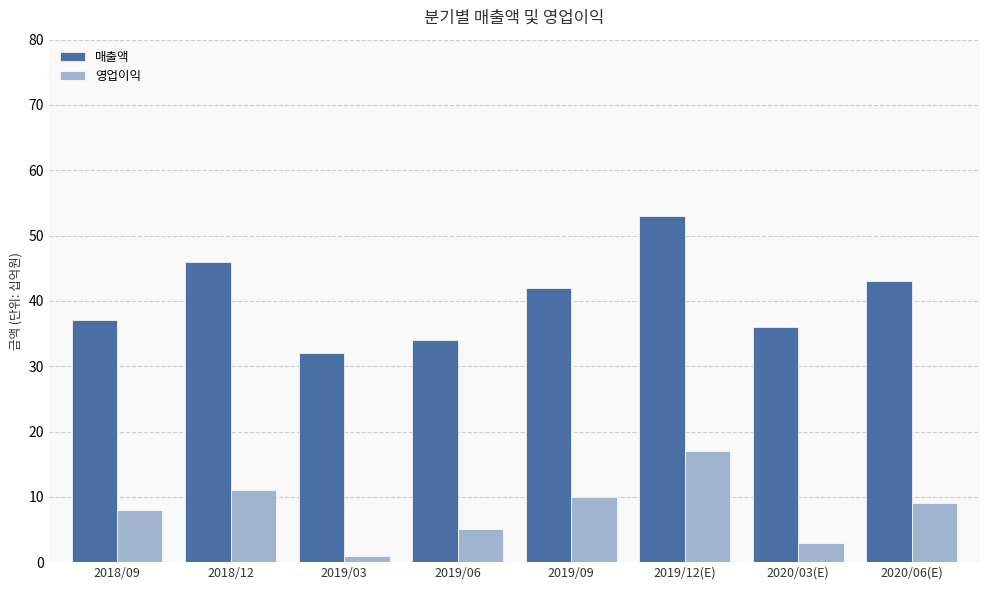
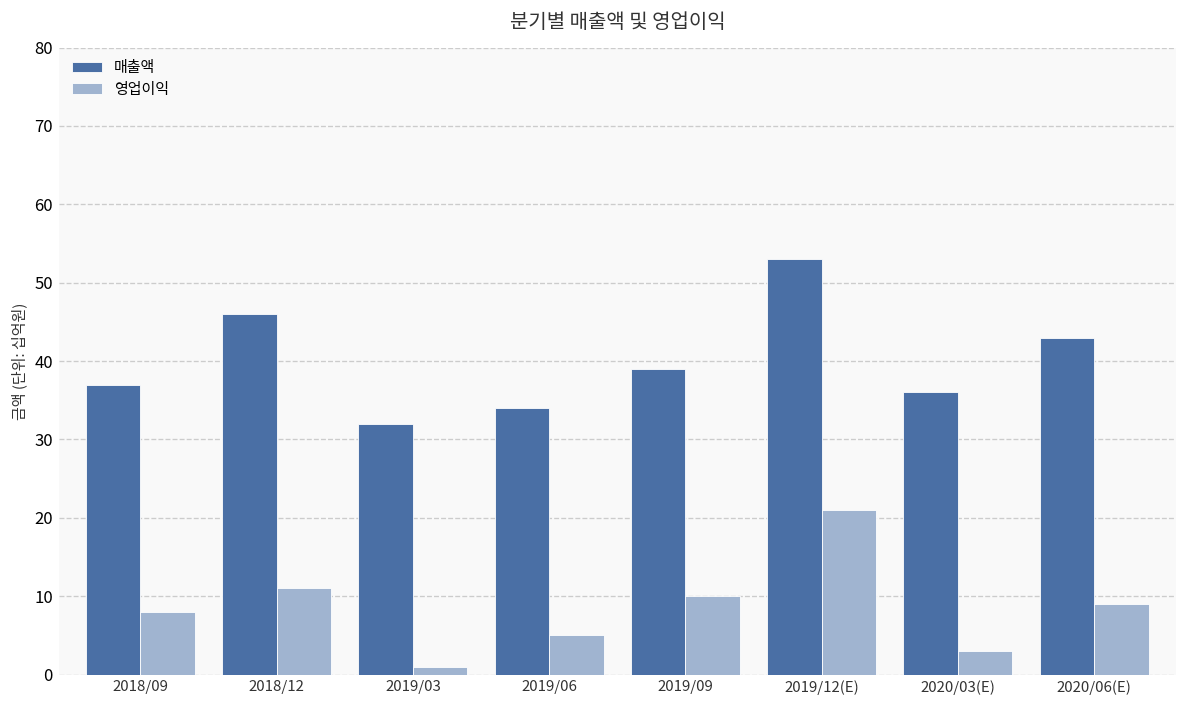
  {
    "매출액": {
      "2018/09": 37,
      "2018/12": 46,
      "2019/03": 32,
      "2019/06": 34,
-     "2019/09": 42,
+     "2019/09": 39,
      "2019/12(E)": 53,
      "2020/03(E)": 36,
      "2020/06(E)": 43
    },
    "영업이익": {
      "2018/09": 8,
      "2018/12": 11,
      "2019/03": 1,
      "2019/06": 5,
      "2019/09": 10,
-     "2019/12(E)": 17,
+     "2019/12(E)": 21,
      "2020/03(E)": 3,
      "2020/06(E)": 9
    }
  }
